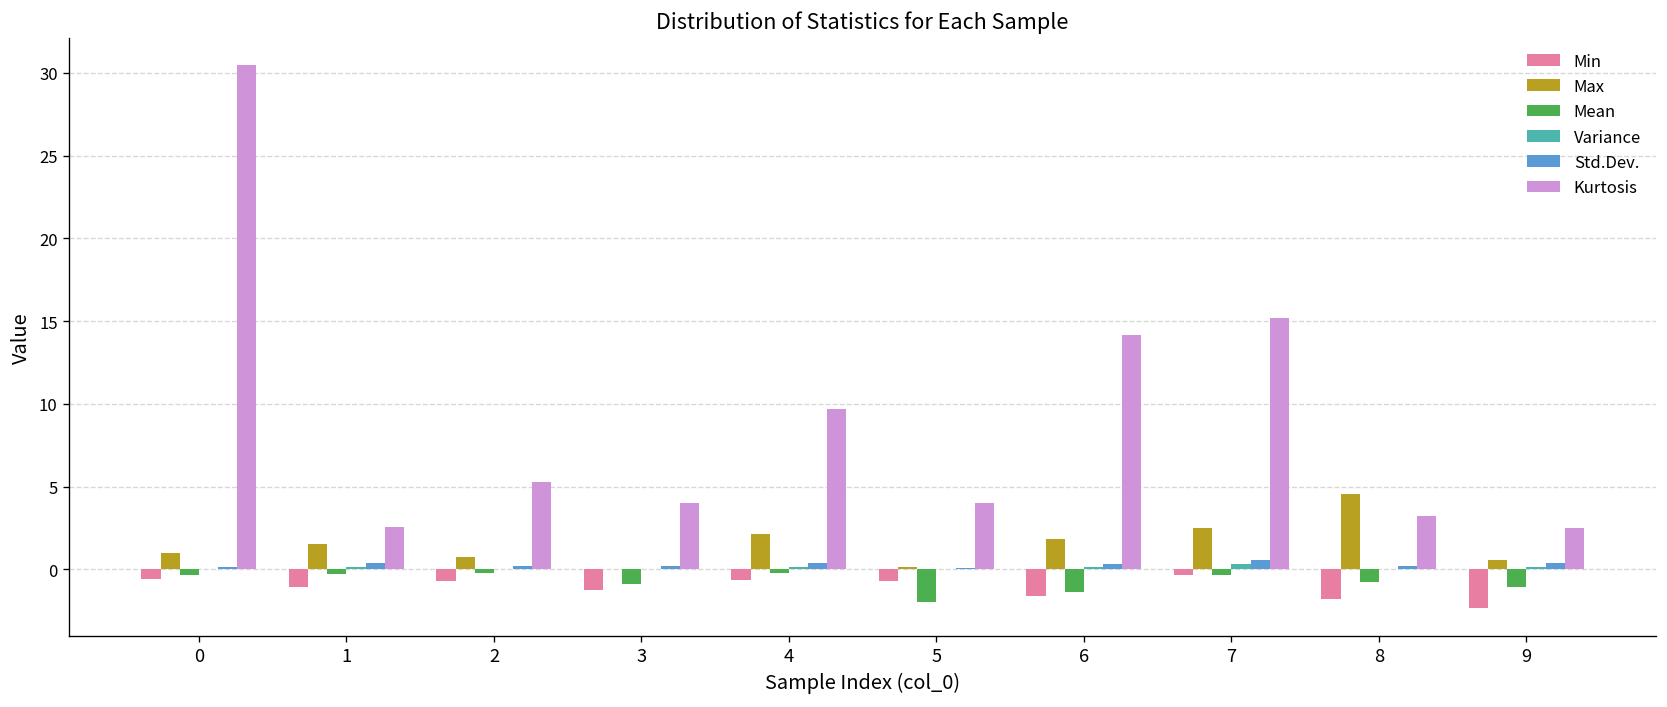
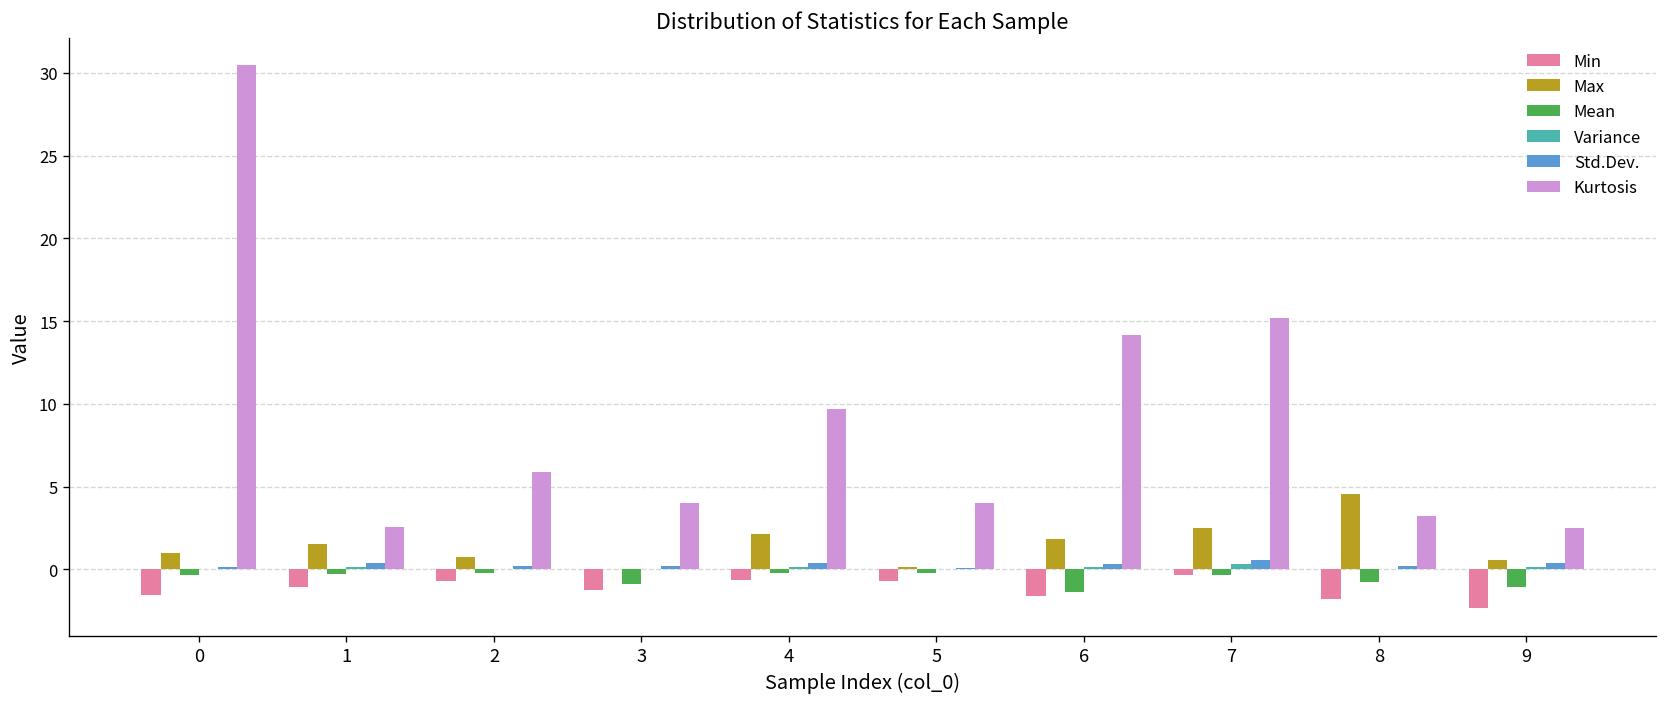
  {
    "Min": {
-     "0": -0.6,
+     "0": -1.6,
      "1": -1.1,
      "2": -0.7,
      "3": -1.2,
      "4": -0.7,
      "5": -0.7,
      "6": -1.6,
      "7": -0.4,
      "8": -1.8,
      "9": -2.4
    },
    "Max": {
      "0": 1.0,
      "1": 1.5,
      "2": 0.7,
      "4": 2.2,
      "6": 1.8,
      "7": 2.5,
      "8": 4.6,
      "9": 0.6
    },
    "Mean": {
      "0": -0.3,
      "1": -0.3,
      "2": -0.2,
      "3": -0.9,
      "4": -0.2,
-     "5": -2.0,
+     "5": -0.2,
      "6": -1.3,
      "7": -0.3,
      "8": -0.8,
      "9": -1.1
    },
    "Kurtosis": {
      "0": 30.5,
      "1": 2.6,
-     "2": 5.3,
+     "2": 5.9,
      "3": 4.0,
      "4": 9.7,
      "5": 4.0,
      "6": 14.2,
      "7": 15.2,
      "8": 3.2,
      "9": 2.5
    }
  }
